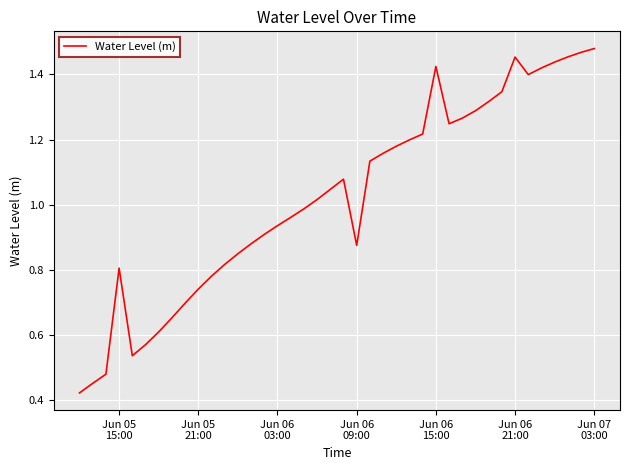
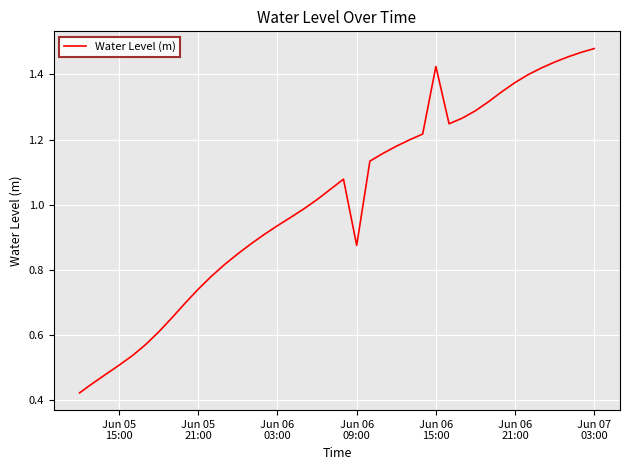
  {
-   "Jun 05 15:00": 0.81,
+   "Jun 05 15:00": 0.51,
    "Jun 05 21:00": 0.74,
    "Jun 06 03:00": 0.94,
    "Jun 06 09:00": 0.88,
    "Jun 06 15:00": 1.42,
-   "Jun 06 21:00": 1.45,
+   "Jun 06 21:00": 1.37,
    "Jun 07 03:00": 1.48
  }
